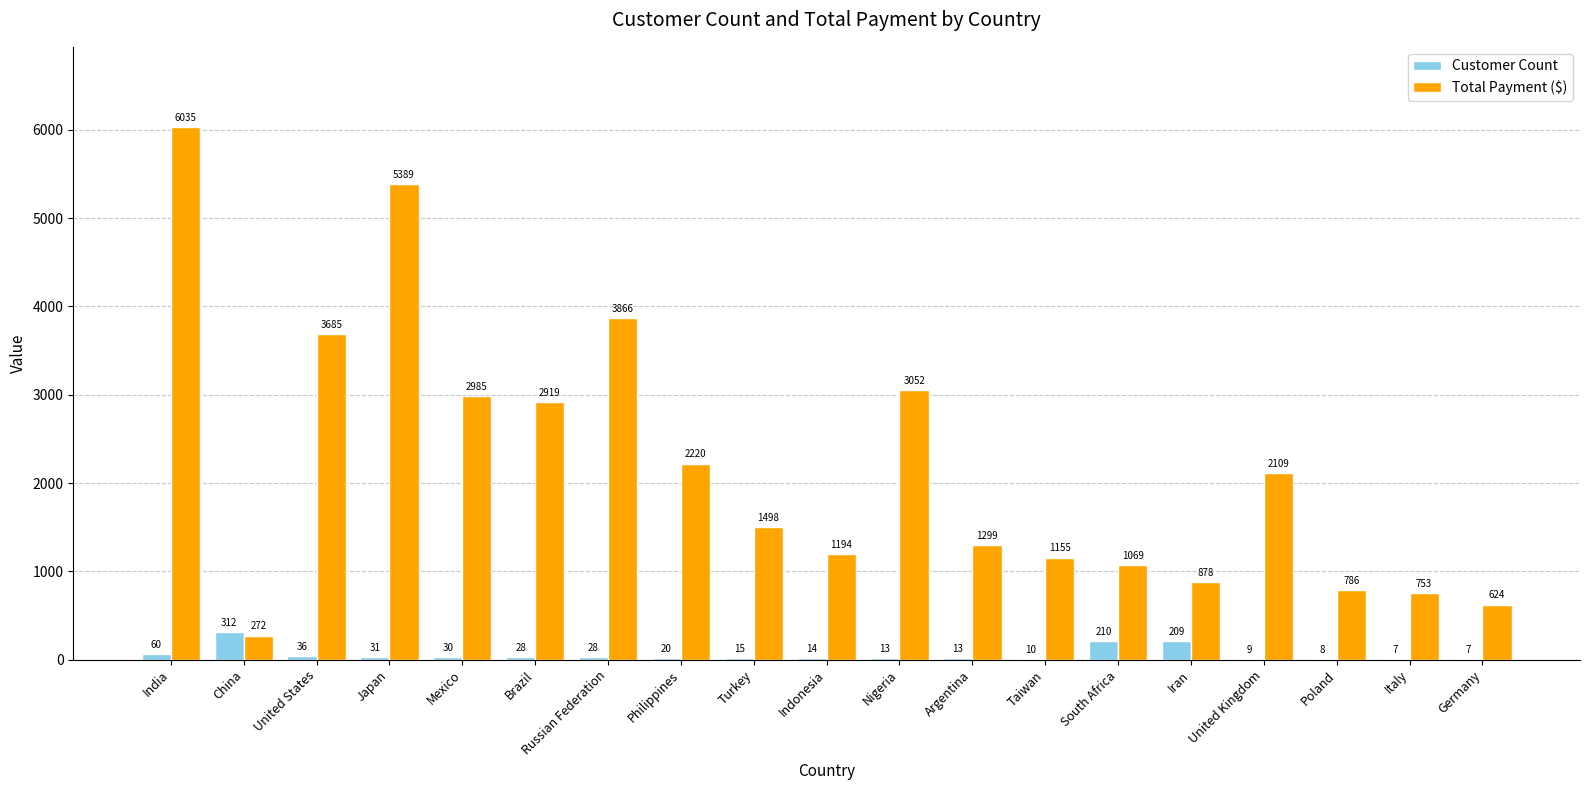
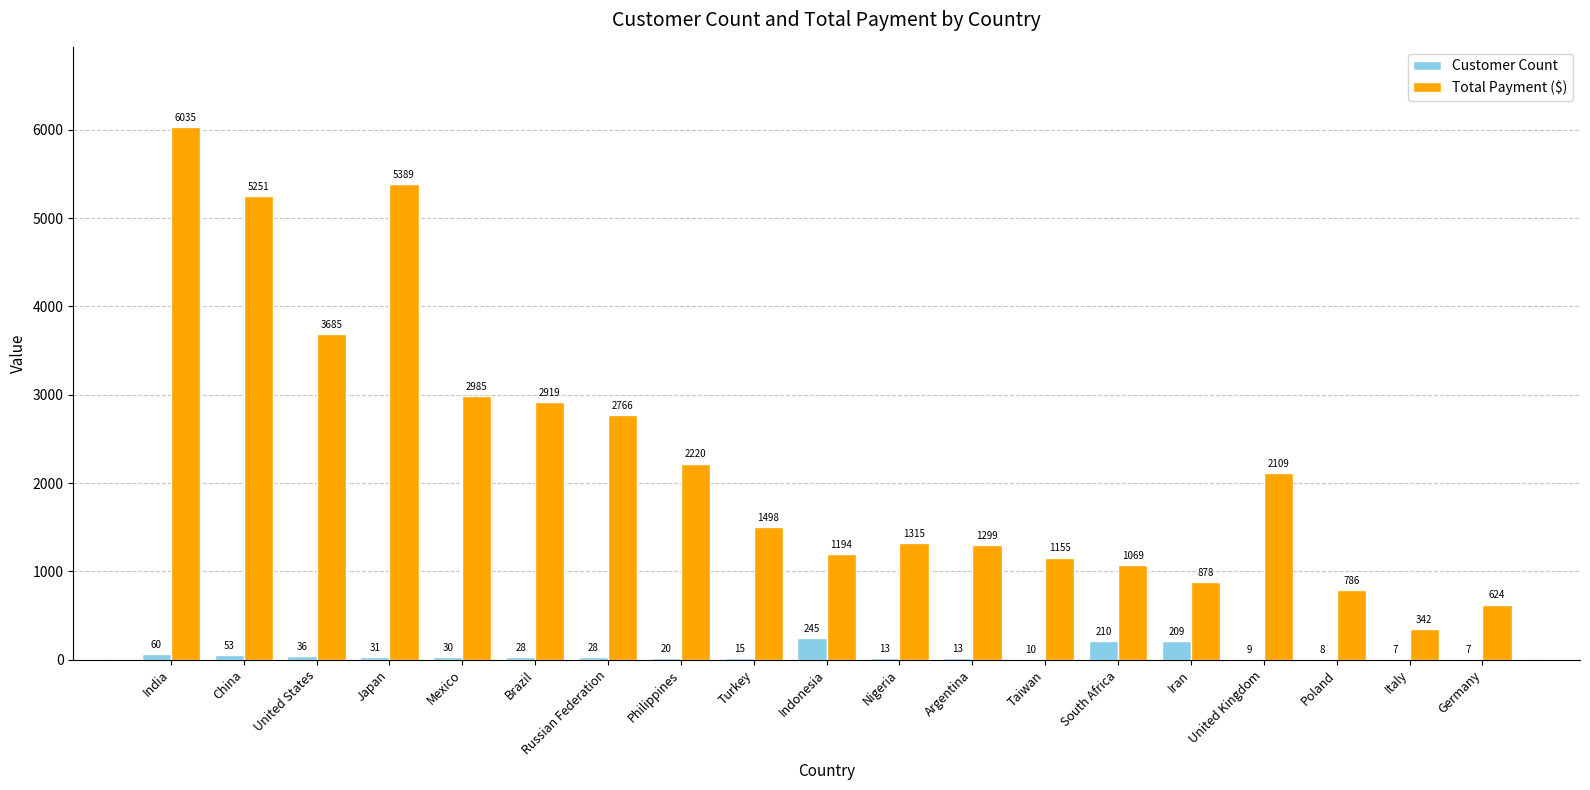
  {
    "Customer Count": {
      "India": 60,
-     "China": 312,
+     "China": 53,
      "United States": 36,
      "Japan": 31,
      "Mexico": 30,
      "Brazil": 28,
      "Russian Federation": 28,
      "Philippines": 20,
      "Turkey": 15,
-     "Indonesia": 14,
+     "Indonesia": 245,
      "Nigeria": 13,
      "Argentina": 13,
      "Taiwan": 10,
      "South Africa": 210,
      "Iran": 209,
      "United Kingdom": 9,
      "Poland": 8,
      "Italy": 7,
      "Germany": 7
    },
    "Total Payment ($)": {
      "India": 6035,
-     "China": 272,
+     "China": 5251,
      "United States": 3685,
      "Japan": 5389,
      "Mexico": 2985,
      "Brazil": 2919,
-     "Russian Federation": 3866,
+     "Russian Federation": 2766,
      "Philippines": 2220,
      "Turkey": 1498,
      "Indonesia": 1194,
-     "Nigeria": 3052,
+     "Nigeria": 1315,
      "Argentina": 1299,
      "Taiwan": 1155,
      "South Africa": 1069,
      "Iran": 878,
      "United Kingdom": 2109,
      "Poland": 786,
-     "Italy": 753,
+     "Italy": 342,
      "Germany": 624
    }
  }
